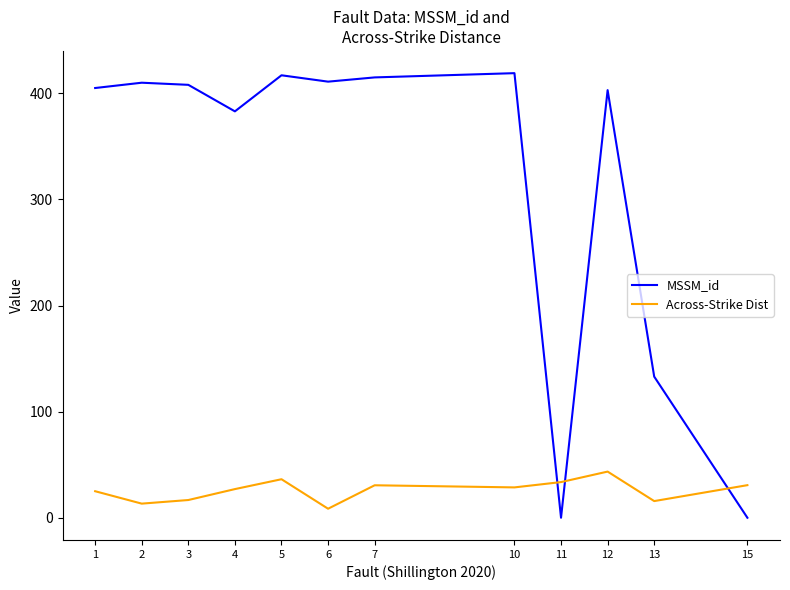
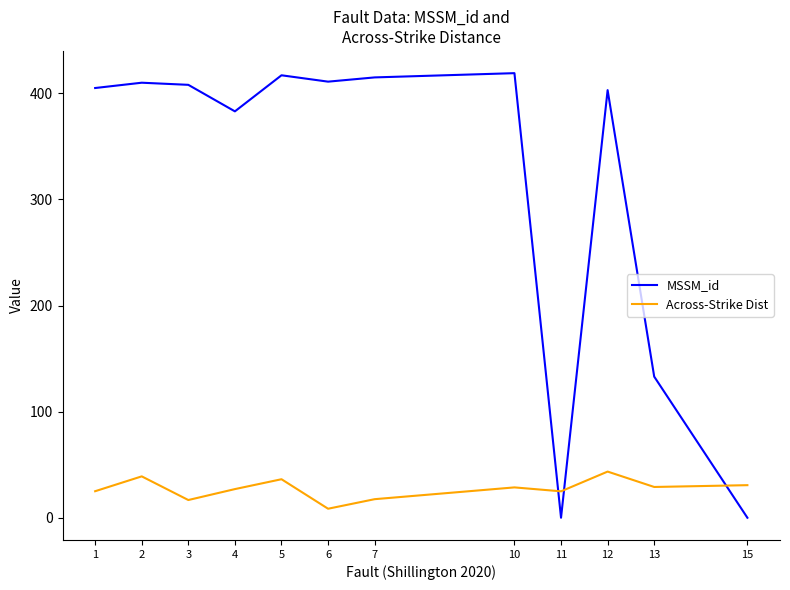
  {
    "MSSM_id": {
      "1": 405,
      "2": 410,
      "3": 408,
      "4": 383,
      "5": 417,
      "6": 411,
      "7": 415,
      "10": 419,
      "11": 0,
      "12": 403,
      "13": 133,
      "15": 0
    },
    "Across-Strike Dist": {
      "1": 25,
-     "2": 13,
+     "2": 39,
      "3": 17,
      "4": 27,
      "5": 36,
      "6": 9,
-     "7": 31,
+     "7": 18,
      "10": 29,
-     "11": 34,
+     "11": 25,
      "12": 44,
-     "13": 16,
+     "13": 29,
      "15": 31
    }
  }
